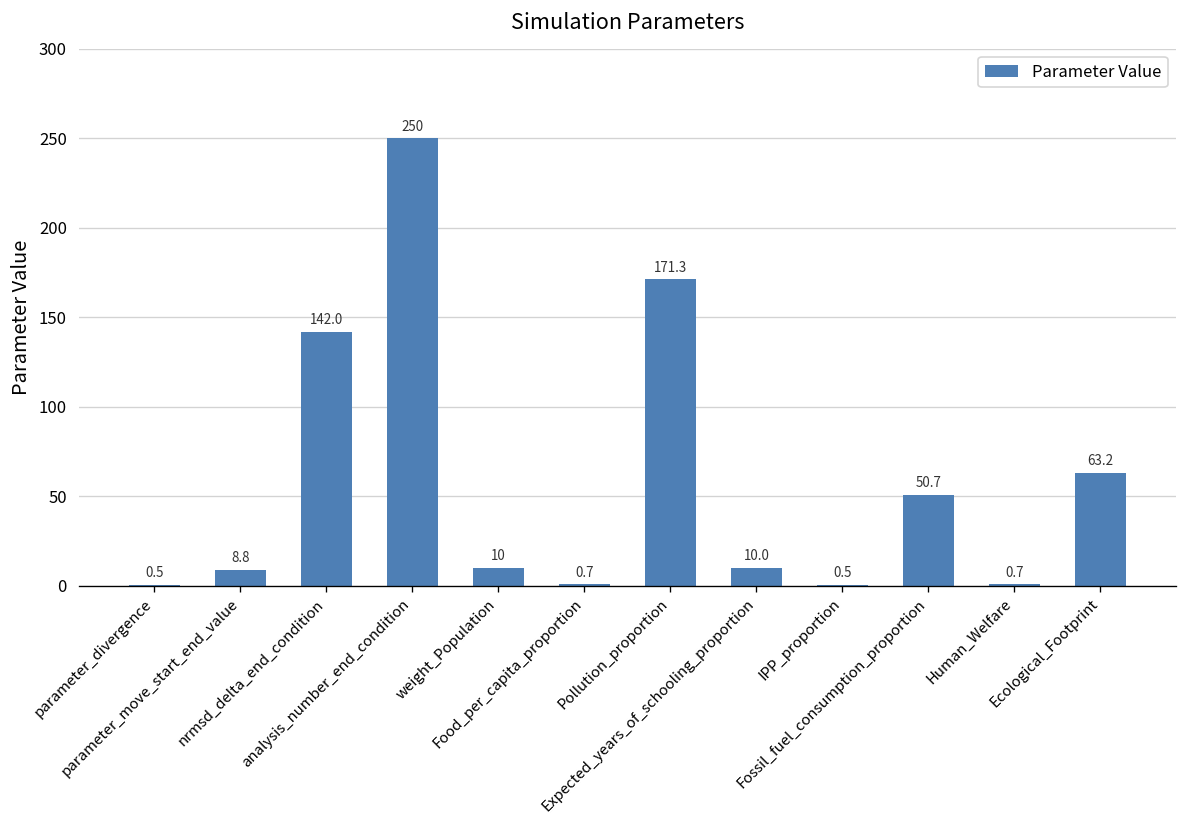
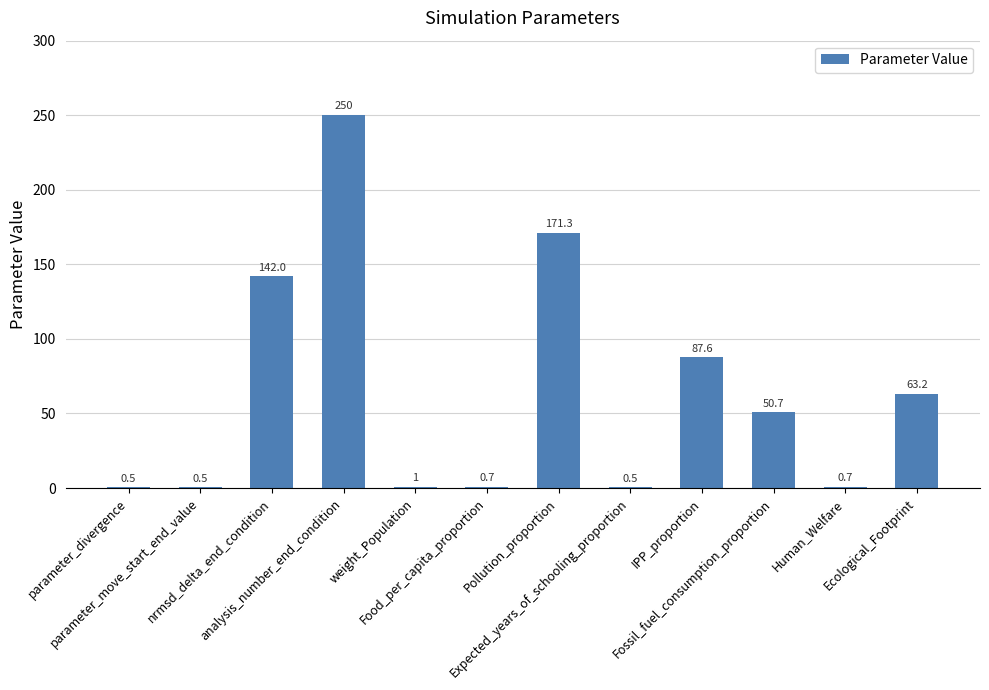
  {
    "parameter_divergence": 0.5,
-   "parameter_move_start_end_value": 8.8,
+   "parameter_move_start_end_value": 0.5,
    "nrmsd_delta_end_condition": 142.0,
    "analysis_number_end_condition": 250,
-   "weight_Population": 10,
+   "weight_Population": 1,
    "Food_per_capita_proportion": 0.7,
    "Pollution_proportion": 171.3,
-   "Expected_years_of_schooling_proportion": 10.0,
-   "IPP_proportion": 0.5,
+   "Expected_years_of_schooling_proportion": 0.5,
+   "IPP_proportion": 87.6,
    "Fossil_fuel_consumption_proportion": 50.7,
    "Human_Welfare": 0.7,
    "Ecological_Footprint": 63.2
  }
